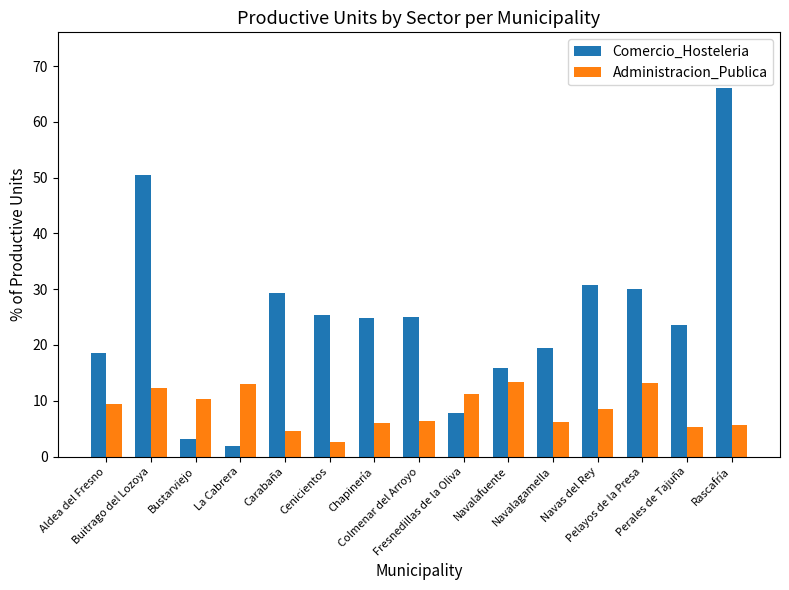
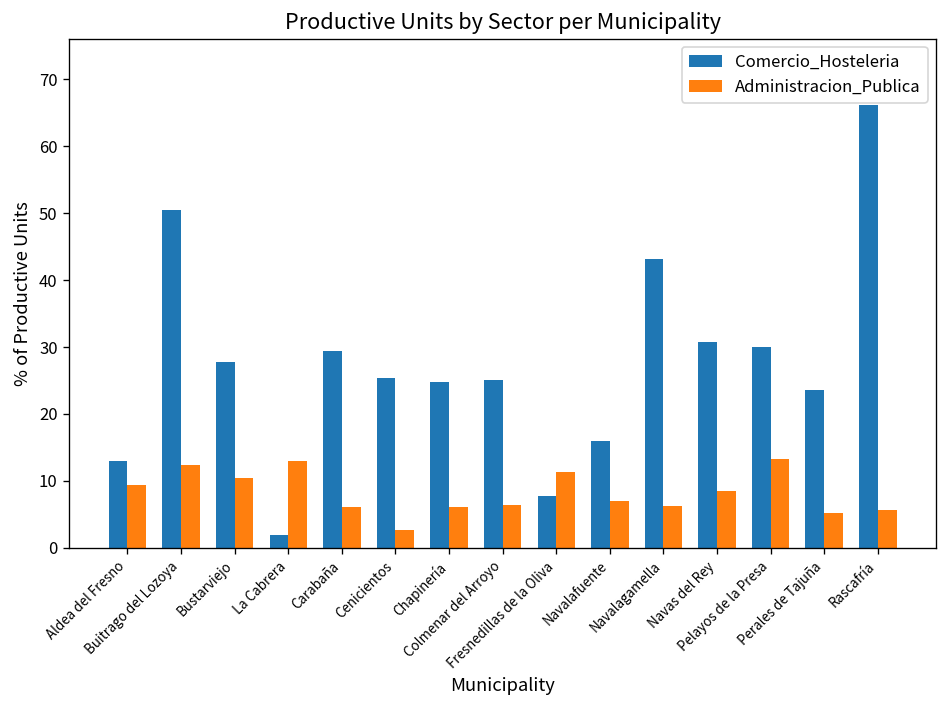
  {
    "Comercio_Hosteleria": {
-     "Aldea del Fresno": 18,
+     "Aldea del Fresno": 13,
      "Buitrago del Lozoya": 51,
-     "Bustarviejo": 3,
+     "Bustarviejo": 28,
      "La Cabrera": 2,
      "Carabaña": 29,
      "Cenicientos": 25,
      "Chapinería": 25,
      "Colmenar del Arroyo": 25,
      "Fresnedillas de la Oliva": 8,
      "Navalafuente": 16,
-     "Navalagamella": 19,
+     "Navalagamella": 43,
      "Navas del Rey": 31,
      "Pelayos de la Presa": 30,
      "Perales de Tajuña": 24,
      "Rascafría": 66
    },
    "Administracion_Publica": {
      "Aldea del Fresno": 9,
      "Buitrago del Lozoya": 12,
      "Bustarviejo": 10,
      "La Cabrera": 13,
-     "Carabaña": 5,
+     "Carabaña": 6,
      "Cenicientos": 3,
      "Chapinería": 6,
      "Colmenar del Arroyo": 6,
      "Fresnedillas de la Oliva": 11,
-     "Navalafuente": 13,
+     "Navalafuente": 7,
      "Navalagamella": 6,
      "Navas del Rey": 8,
      "Pelayos de la Presa": 13,
      "Perales de Tajuña": 5,
      "Rascafría": 6
    }
  }
